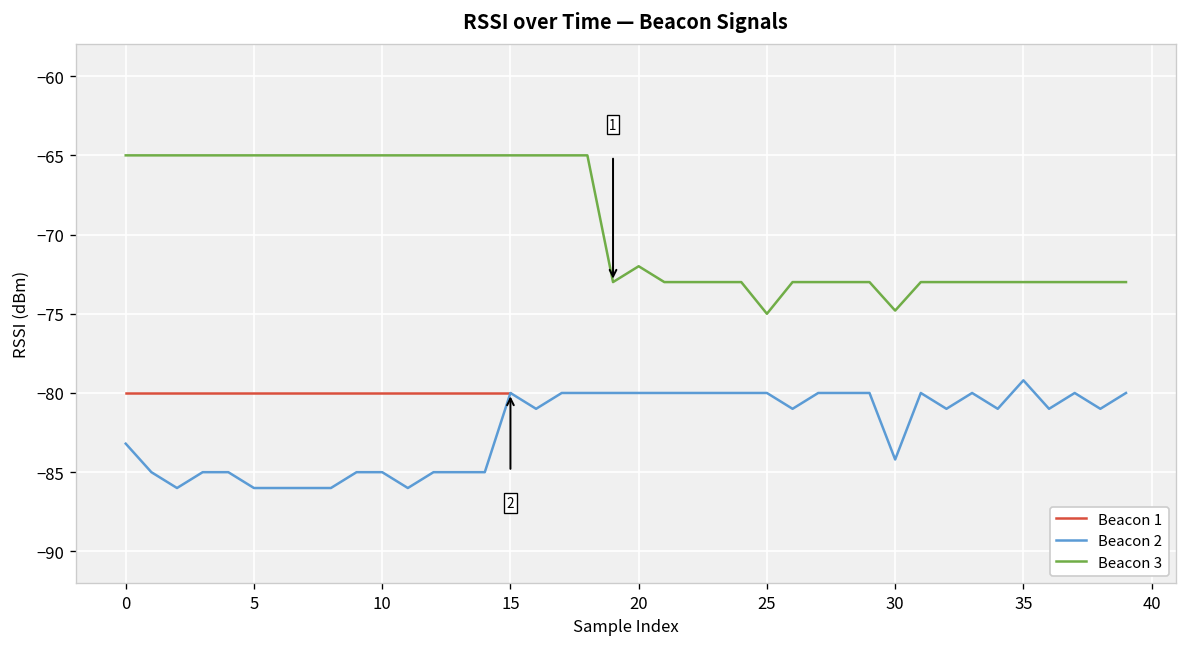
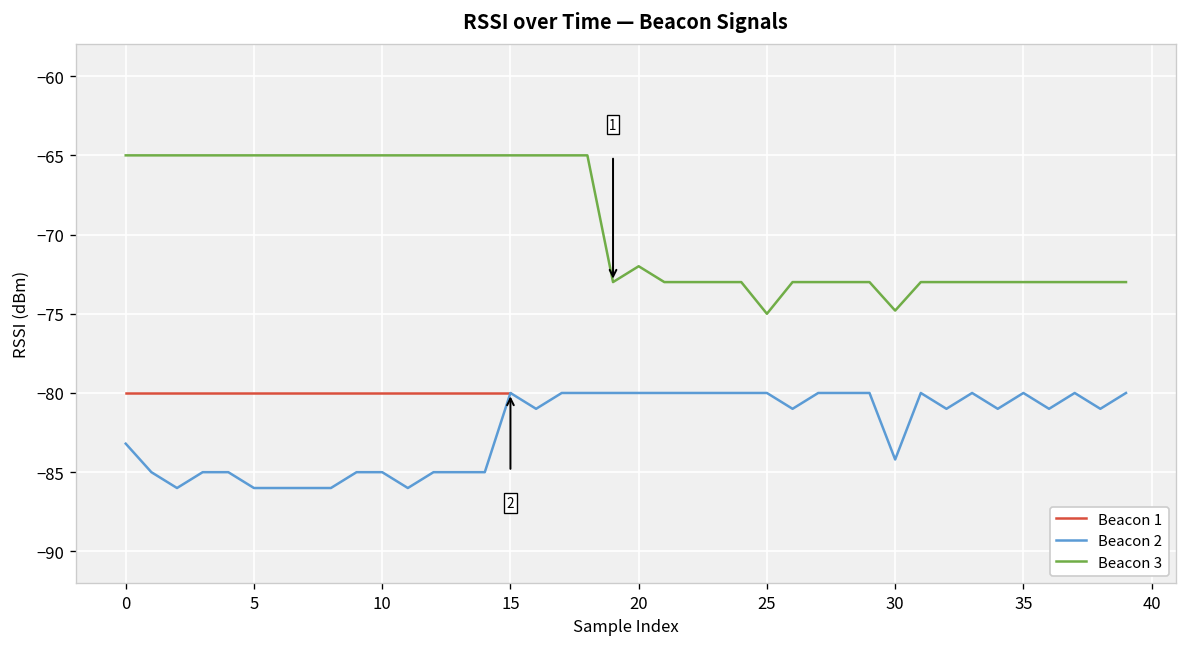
  {
    "Beacon 1": {
      "0": -80.0,
      "5": -80.0,
      "10": -80.0
    },
    "Beacon 2": {
      "0": -83.2,
      "5": -86.0,
      "10": -85.0,
      "20": -80.0,
      "25": -80.0,
      "30": -84.2,
-     "35": -79.2
+     "35": -80.0
    },
    "Beacon 3": {
      "0": -65.0,
      "5": -65.0,
      "10": -65.0,
      "15": -65.0,
      "20": -72.0,
      "25": -75.0,
      "30": -74.8,
      "35": -73.0
    }
  }
